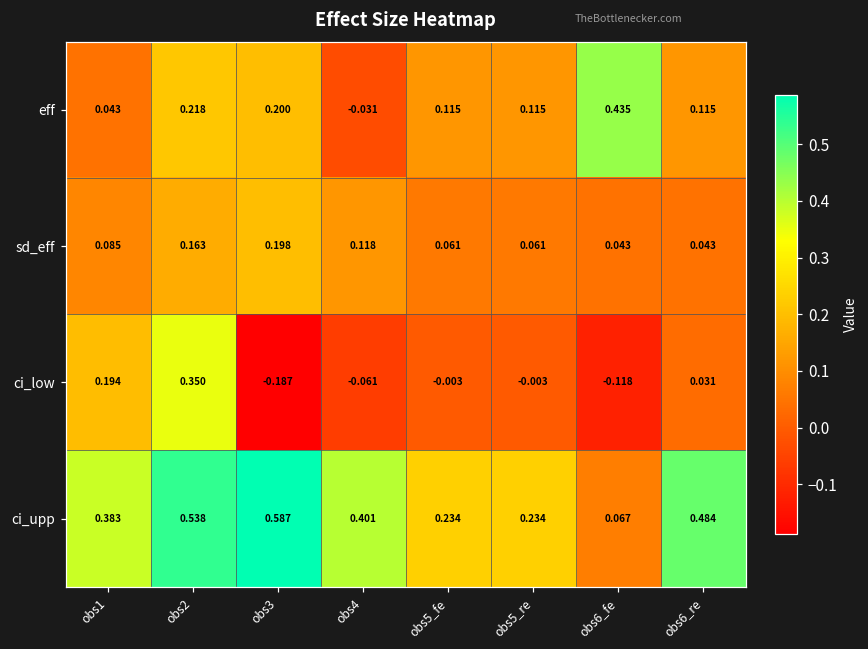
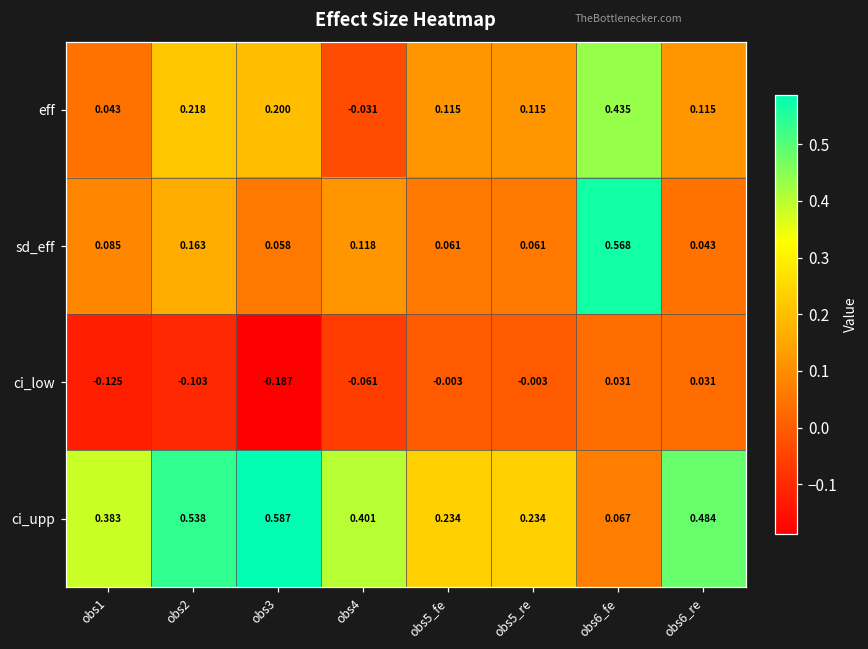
  {
    "eff": {
      "obs1": 0.043,
      "obs2": 0.218,
      "obs3": 0.200,
      "obs4": -0.031,
      "obs5_fe": 0.115,
      "obs5_re": 0.115,
      "obs6_fe": 0.435,
      "obs6_re": 0.115
    },
    "sd_eff": {
      "obs1": 0.085,
      "obs2": 0.163,
-     "obs3": 0.198,
+     "obs3": 0.058,
      "obs4": 0.118,
      "obs5_fe": 0.061,
      "obs5_re": 0.061,
-     "obs6_fe": 0.043,
+     "obs6_fe": 0.568,
      "obs6_re": 0.043
    },
    "ci_low": {
-     "obs1": 0.194,
-     "obs2": 0.350,
+     "obs1": -0.125,
+     "obs2": -0.103,
      "obs3": -0.187,
      "obs4": -0.061,
      "obs5_fe": -0.003,
      "obs5_re": -0.003,
-     "obs6_fe": -0.118,
+     "obs6_fe": 0.031,
      "obs6_re": 0.031
    },
    "ci_upp": {
      "obs1": 0.383,
      "obs2": 0.538,
      "obs3": 0.587,
      "obs4": 0.401,
      "obs5_fe": 0.234,
      "obs5_re": 0.234,
      "obs6_fe": 0.067,
      "obs6_re": 0.484
    }
  }
